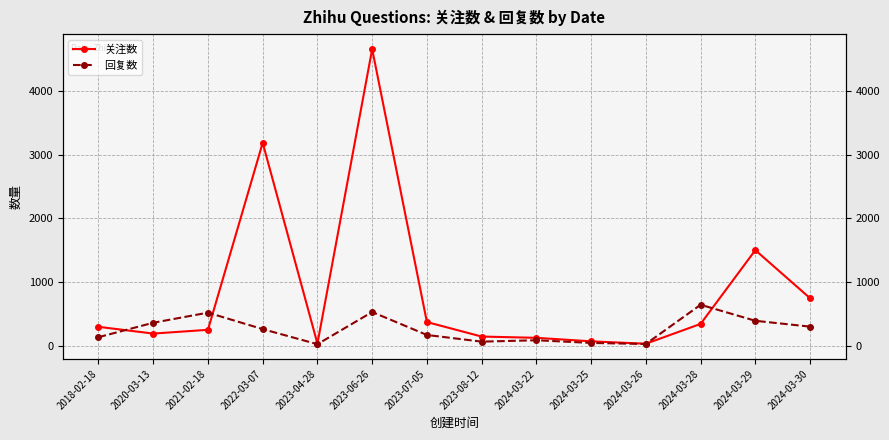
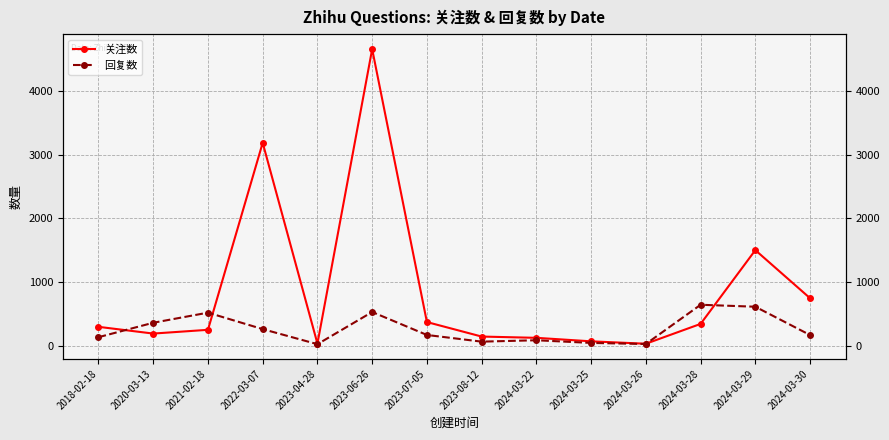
  {
    "关注数": {
      "2018-02-18": 300,
      "2020-03-13": 200,
      "2021-02-18": 200,
      "2022-03-07": 3200,
      "2023-06-26": 4700,
      "2023-07-05": 400,
      "2023-08-12": 100,
      "2024-03-28": 300,
      "2024-03-29": 1500,
      "2024-03-30": 700
    },
    "回复数": {
      "2018-02-18": 100,
      "2020-03-13": 400,
      "2021-02-18": 500,
      "2022-03-07": 300,
      "2023-06-26": 500,
      "2023-07-05": 200,
      "2023-08-12": 100,
      "2024-03-28": 600,
-     "2024-03-29": 400,
-     "2024-03-30": 300
+     "2024-03-29": 600,
+     "2024-03-30": 200
    }
  }
